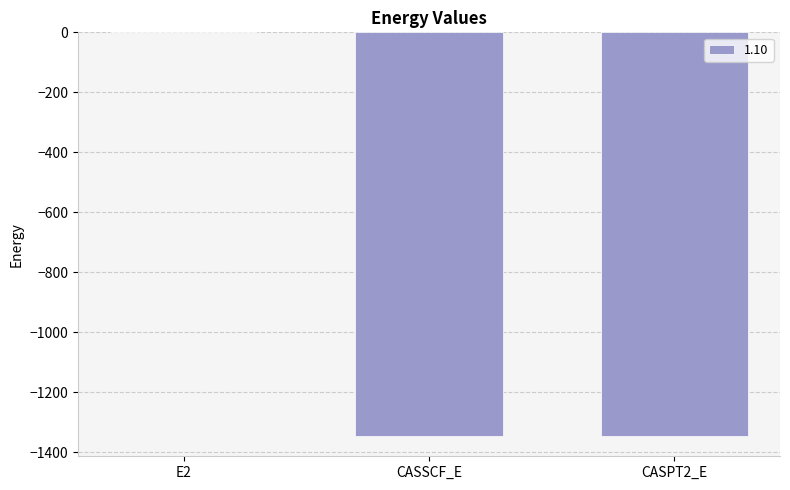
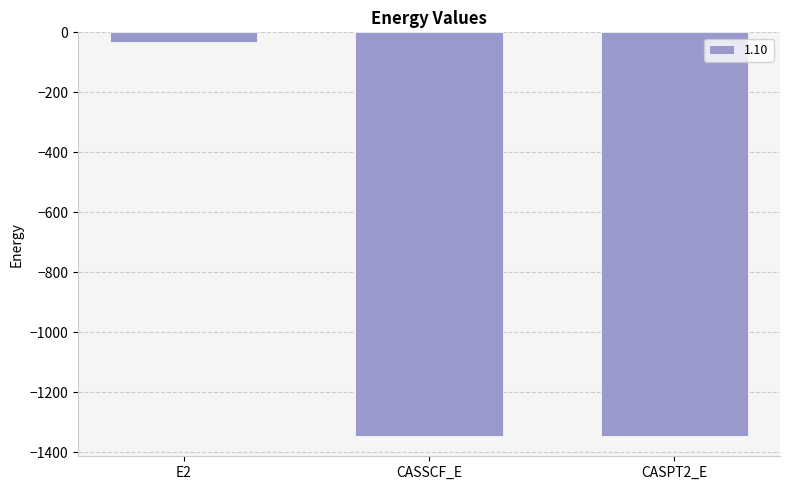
  {
-   "E2": 0,
+   "E2": -30,
    "CASSCF_E": -1340,
    "CASPT2_E": -1350
  }
